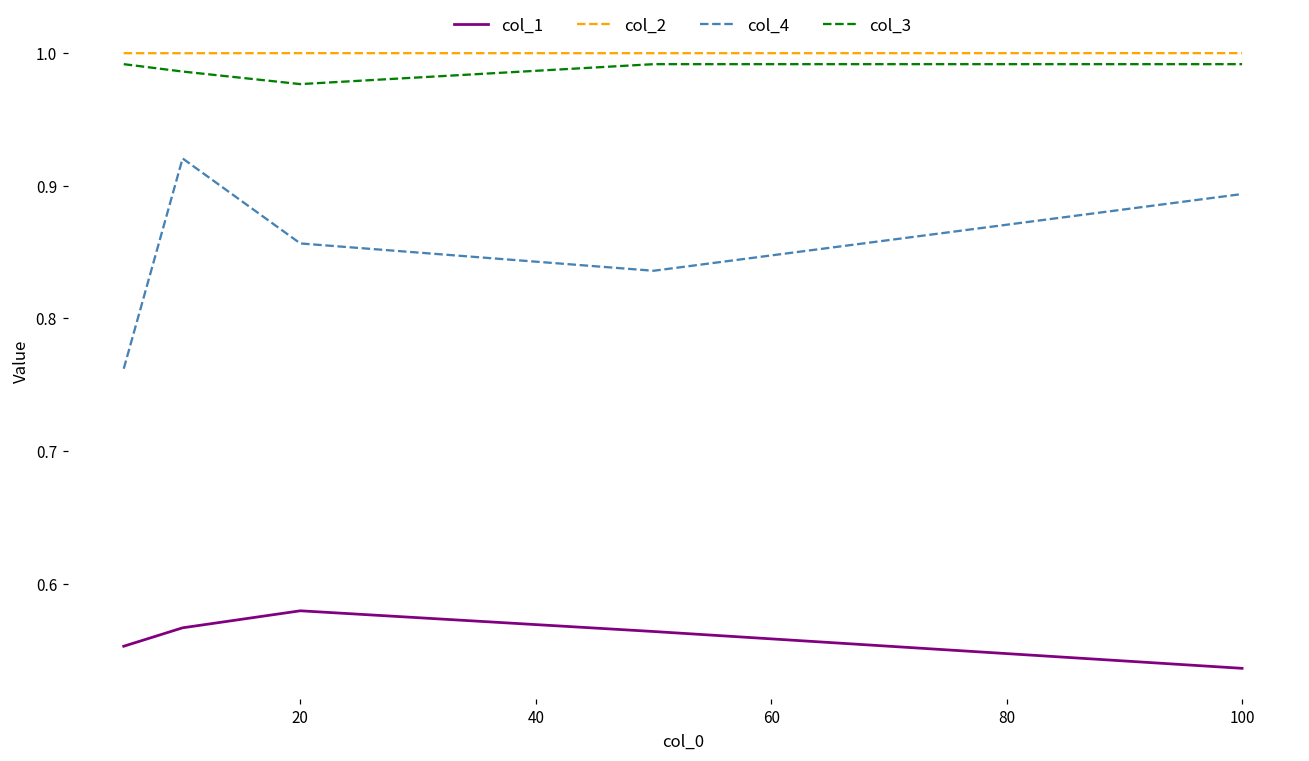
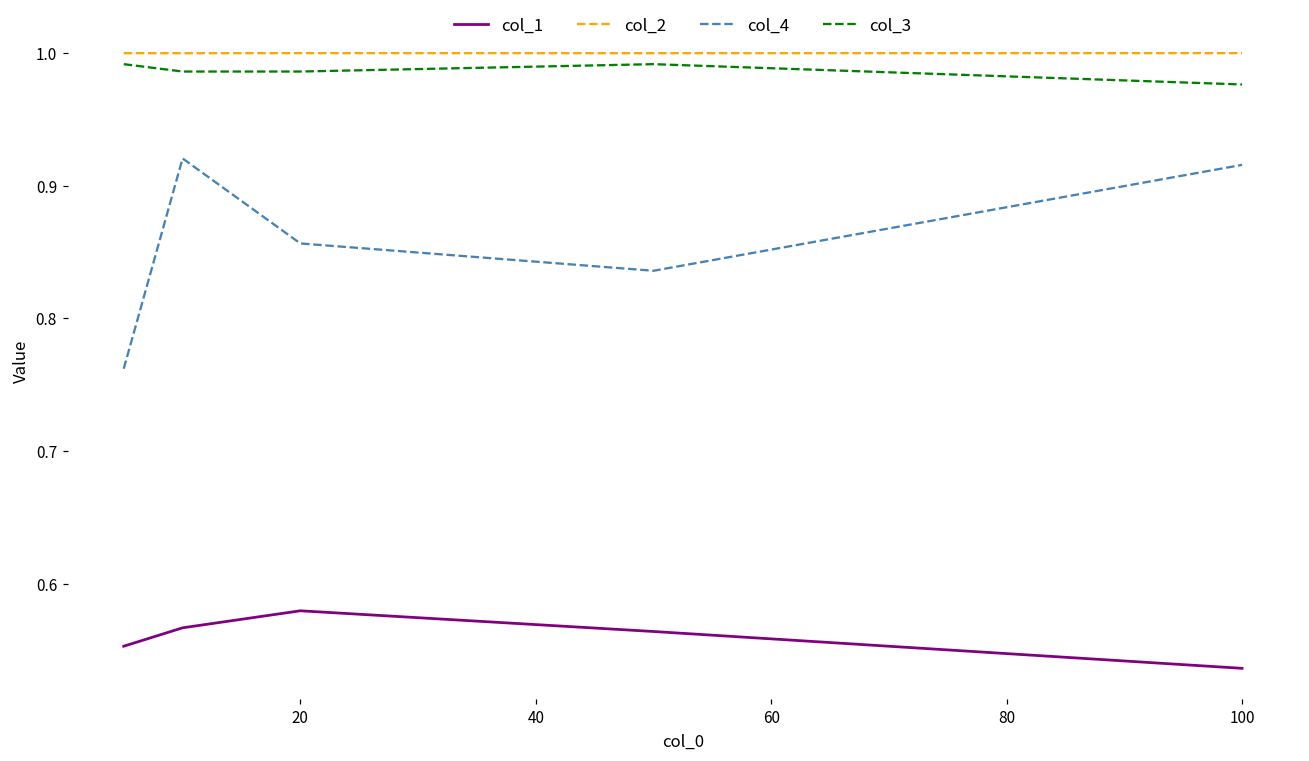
  {
    "col_1": {
      "20": 0.579,
      "100": 0.536
    },
    "col_2": {
      "20": 1.000,
      "100": 1.000
    },
    "col_4": {
      "20": 0.856,
-     "100": 0.894
+     "100": 0.916
    },
    "col_3": {
-     "20": 0.977,
-     "100": 0.992
+     "20": 0.986,
+     "100": 0.976
    }
  }
